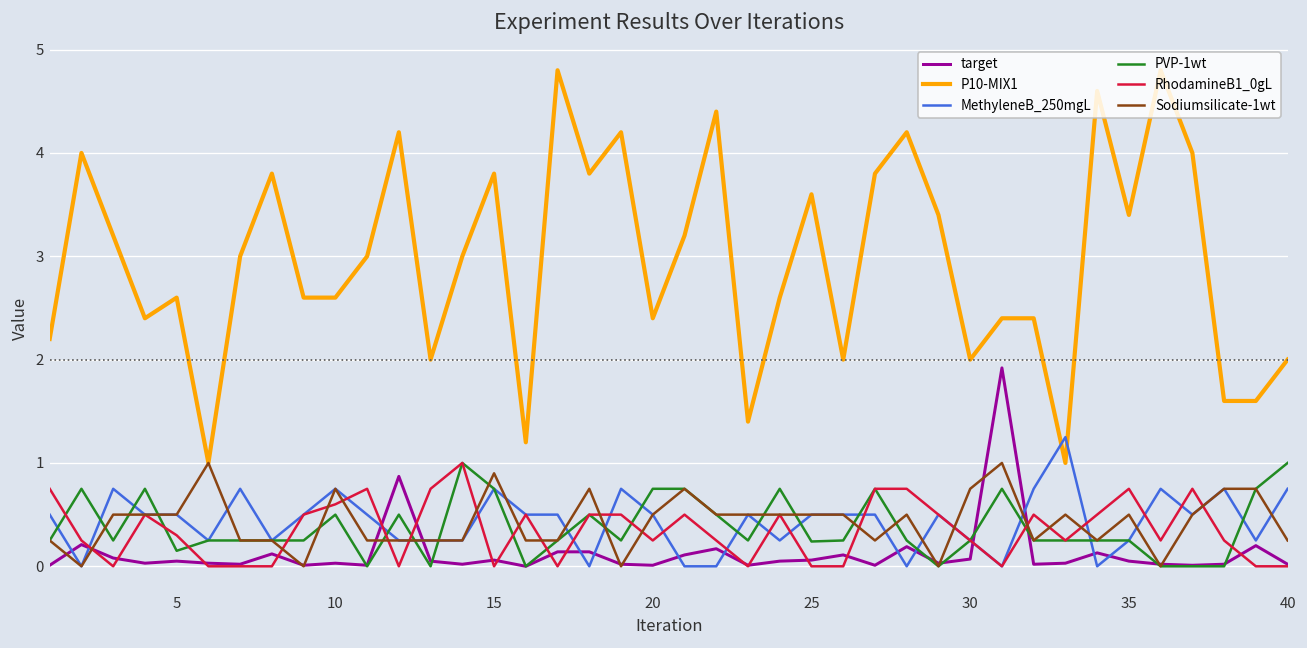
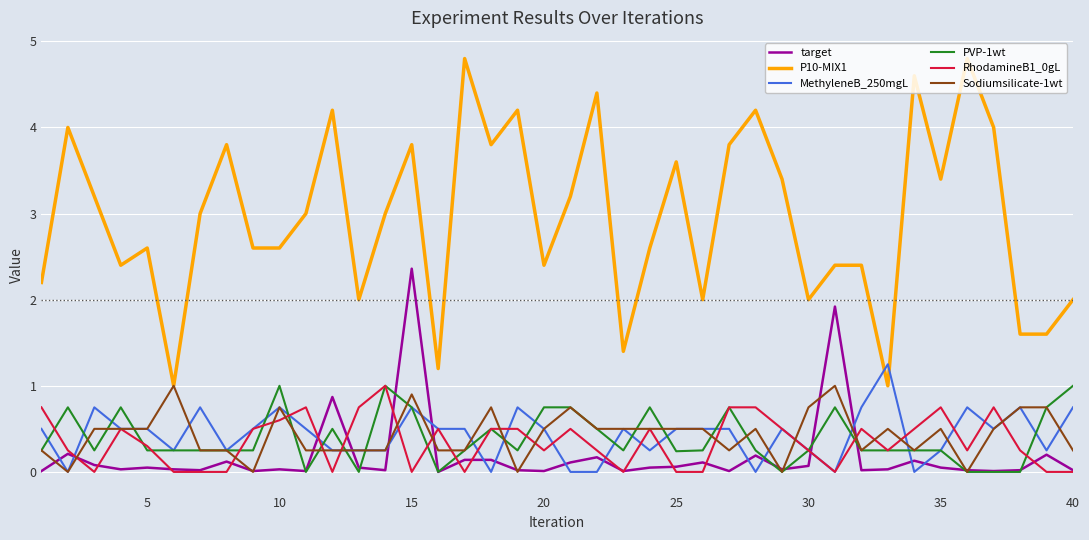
  {
    "target": {
      "5": 0.1,
      "10": 0.0,
-     "15": 0.1,
+     "15": 2.4,
      "20": 0.0,
      "25": 0.1,
      "30": 0.1,
      "35": 0.1
    },
    "P10-MIX1": {
      "5": 2.6,
      "10": 2.6,
      "15": 3.8,
      "20": 2.4,
      "25": 3.6,
      "30": 2.0,
      "35": 3.4,
      "40": 2.0
    },
    "MethyleneB_250mgL": {
      "40": 0.8
    },
    "PVP-1wt": {
-     "5": 0.2,
-     "10": 0.5,
+     "5": 0.3,
+     "10": 1.0,
      "20": 0.8,
      "25": 0.2,
      "40": 1.0
    },
    "RhodamineB1_0gL": {
      "5": 0.3,
      "10": 0.6,
      "15": 0.0,
      "20": 0.3,
      "25": 0.0,
      "35": 0.8
    },
    "Sodiumsilicate-1wt": {
      "15": 0.9,
      "30": 0.8,
      "35": 0.5,
      "40": 0.3
    }
  }
